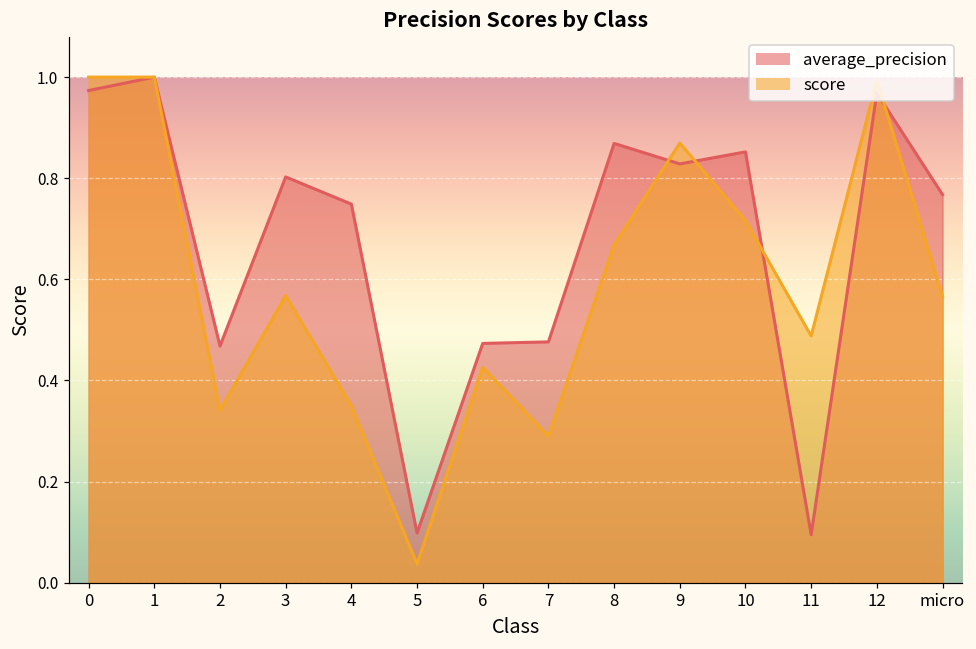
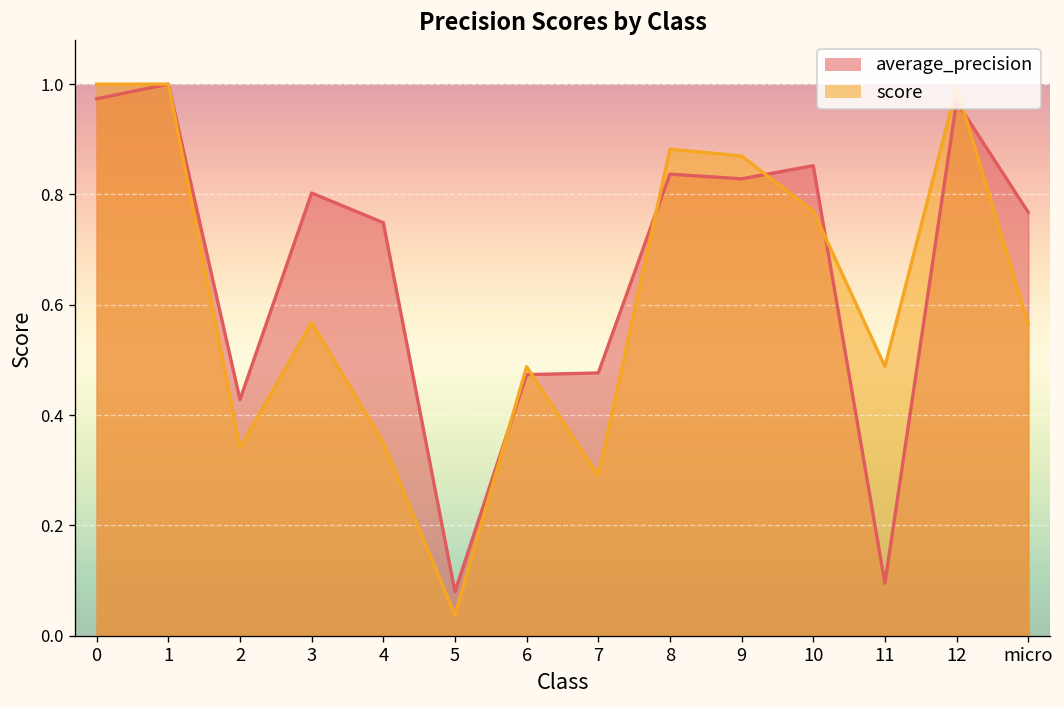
  {
    "average_precision": {
      "0": 0.97,
-     "2": 0.47,
+     "2": 0.43,
      "3": 0.80,
      "4": 0.75,
-     "5": 0.10,
+     "5": 0.08,
      "6": 0.47,
      "7": 0.48,
-     "8": 0.87,
+     "8": 0.84,
      "9": 0.83,
      "10": 0.85,
      "11": 0.09,
      "micro": 0.77
    },
    "score": {
      "0": 1.00,
      "2": 0.34,
      "3": 0.57,
      "4": 0.35,
      "5": 0.04,
-     "6": 0.43,
+     "6": 0.49,
      "7": 0.29,
-     "8": 0.67,
+     "8": 0.88,
      "9": 0.87,
-     "10": 0.72,
+     "10": 0.77,
      "11": 0.49,
      "micro": 0.57
    }
  }
